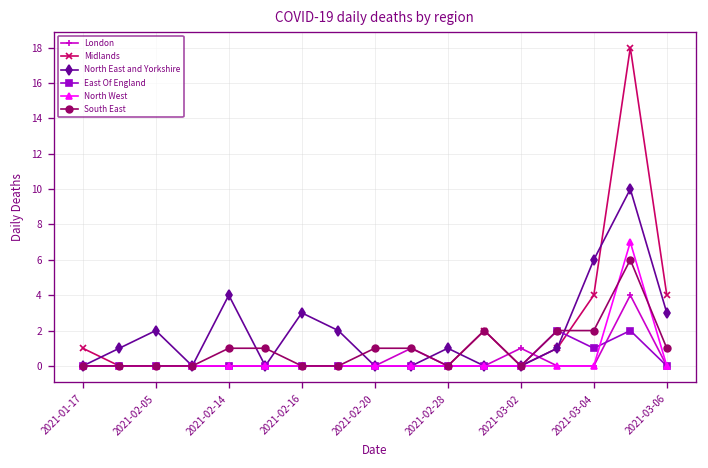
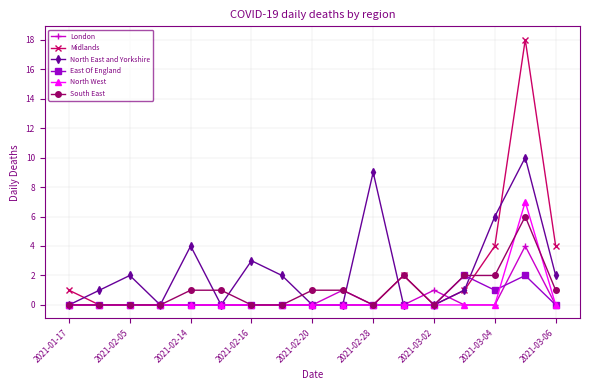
  {
    "North East and Yorkshire": {
      "2021-02-05": 2,
      "2021-02-14": 4,
      "2021-02-16": 3,
-     "2021-02-28": 1,
+     "2021-02-28": 9,
      "2021-03-04": 6,
-     "2021-03-06": 3
+     "2021-03-06": 2
    }
  }
